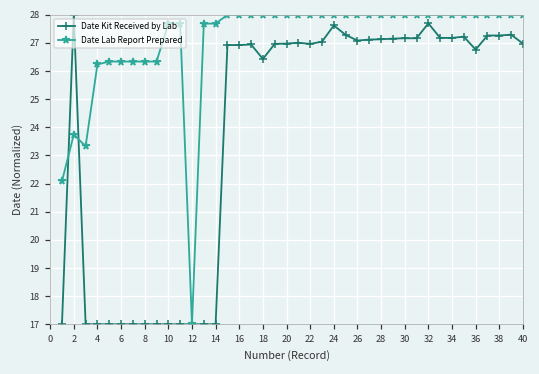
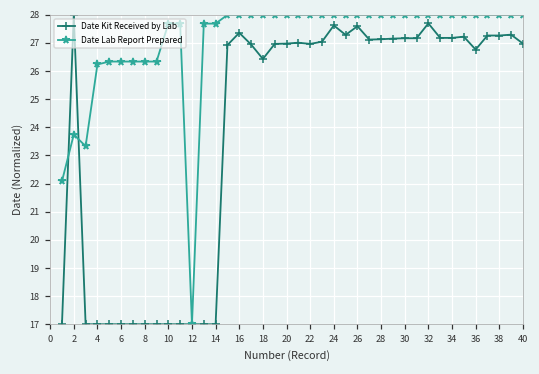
  {
    "Date Kit Received by Lab": {
      "2": 28.0,
      "4": 17.0,
      "6": 17.0,
      "8": 17.0,
      "10": 17.0,
      "14": 17.0,
-     "16": 26.9,
+     "16": 27.4,
      "18": 26.4,
      "20": 27.0,
      "22": 27.0,
      "24": 27.6,
-     "26": 27.1,
+     "26": 27.6,
      "28": 27.1,
      "30": 27.2,
      "32": 27.7,
      "34": 27.2,
      "36": 26.8,
      "38": 27.3,
      "40": 27.0
    },
    "Date Lab Report Prepared": {
      "2": 23.7,
      "4": 26.2,
      "6": 26.3,
      "8": 26.3,
      "14": 27.7,
      "16": 28.0,
      "18": 28.0,
      "20": 28.0,
      "22": 28.0,
      "24": 28.0,
      "26": 28.0,
      "28": 28.0,
      "30": 28.0,
      "32": 28.0,
      "34": 28.0,
      "36": 28.0,
      "38": 28.0,
      "40": 28.0
    }
  }
